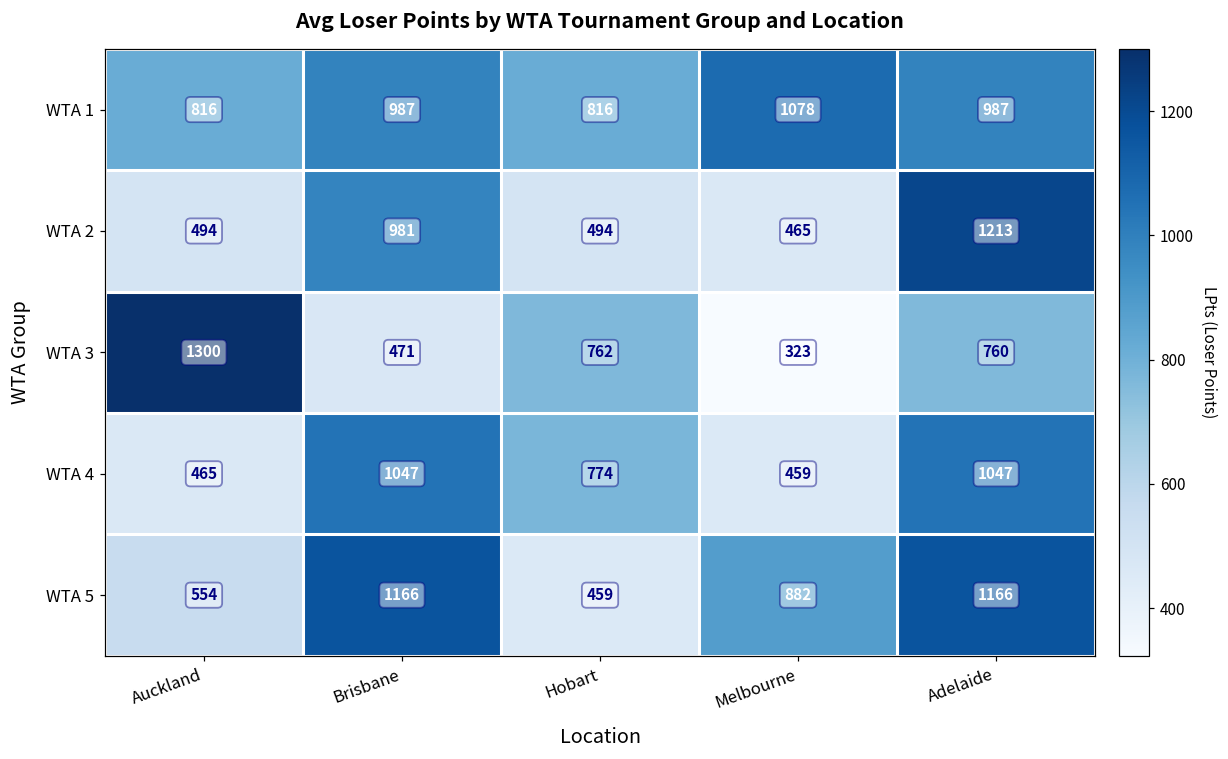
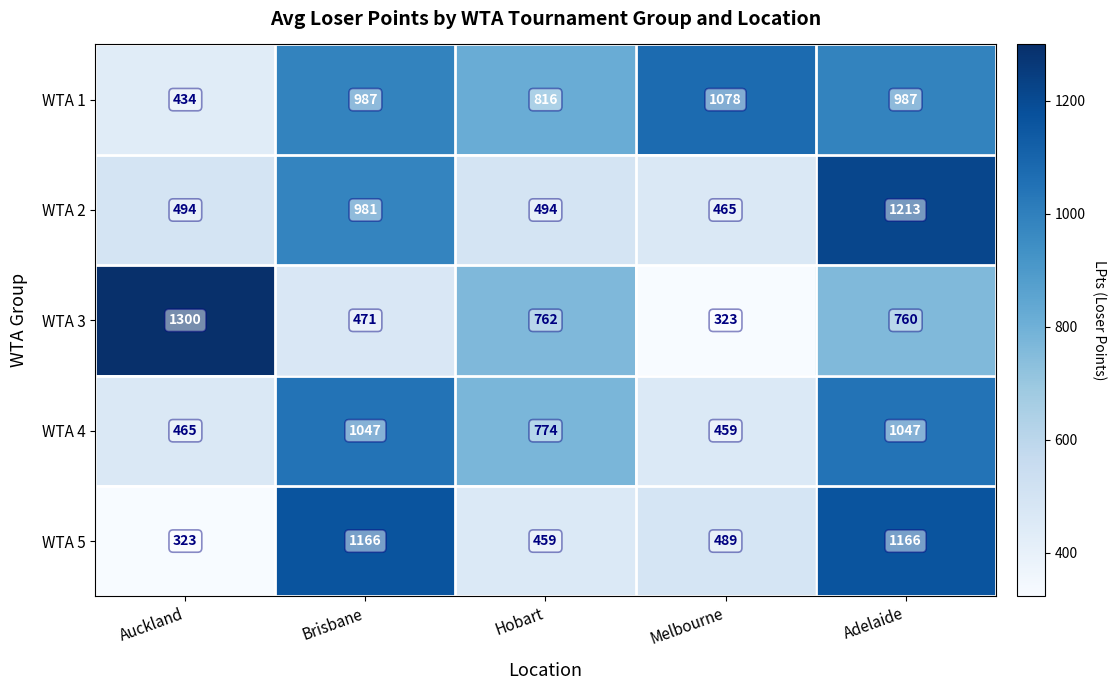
  {
    "WTA 1": {
-     "Auckland": 816
+     "Auckland": 434
    },
    "WTA 5": {
-     "Auckland": 554,
-     "Melbourne": 882
+     "Auckland": 323,
+     "Melbourne": 489
    }
  }
